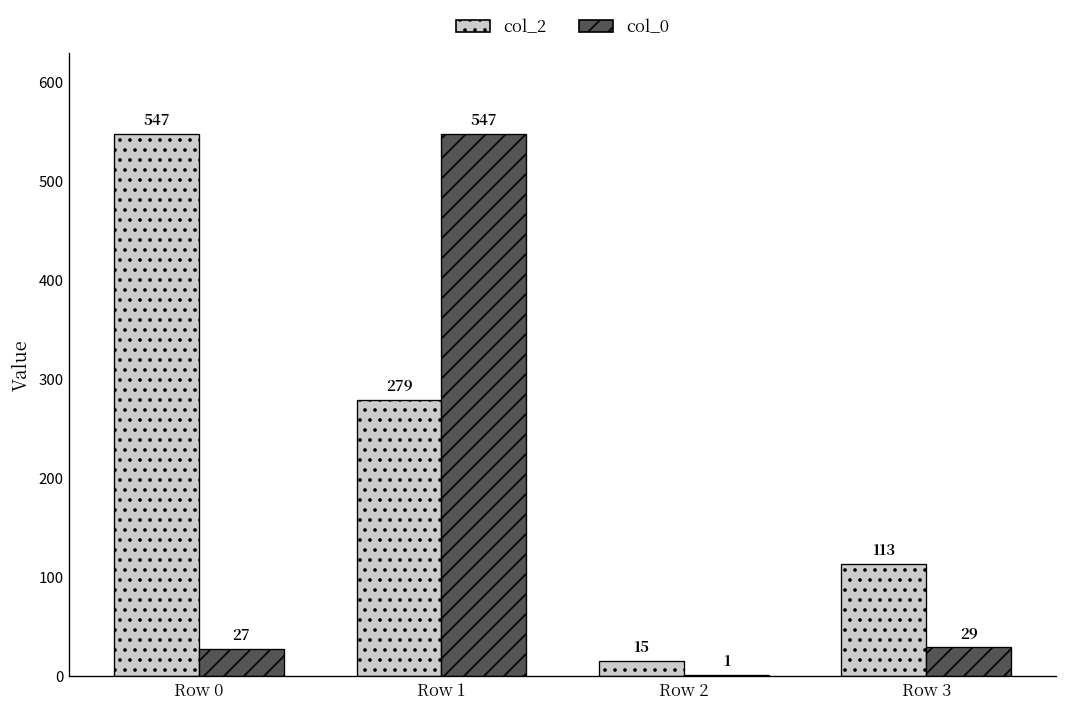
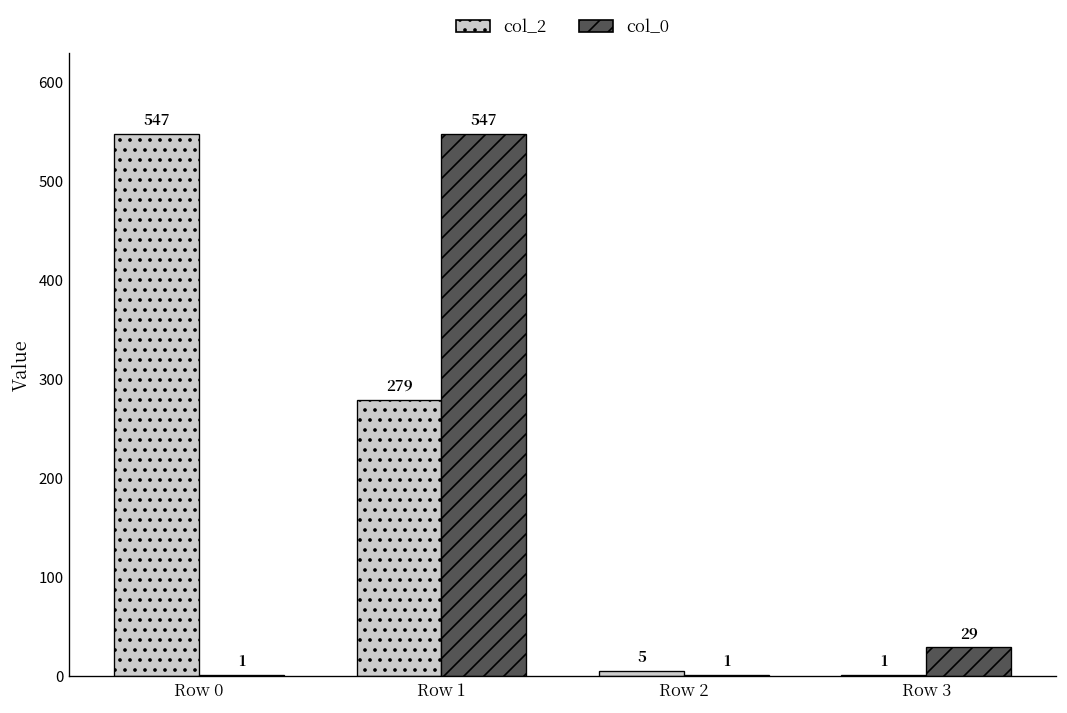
  {
    "col_2": {
      "Row 0": 547,
      "Row 1": 279,
-     "Row 2": 15,
-     "Row 3": 113
+     "Row 2": 5,
+     "Row 3": 1
    },
    "col_0": {
-     "Row 0": 27,
+     "Row 0": 1,
      "Row 1": 547,
      "Row 2": 1,
      "Row 3": 29
    }
  }
